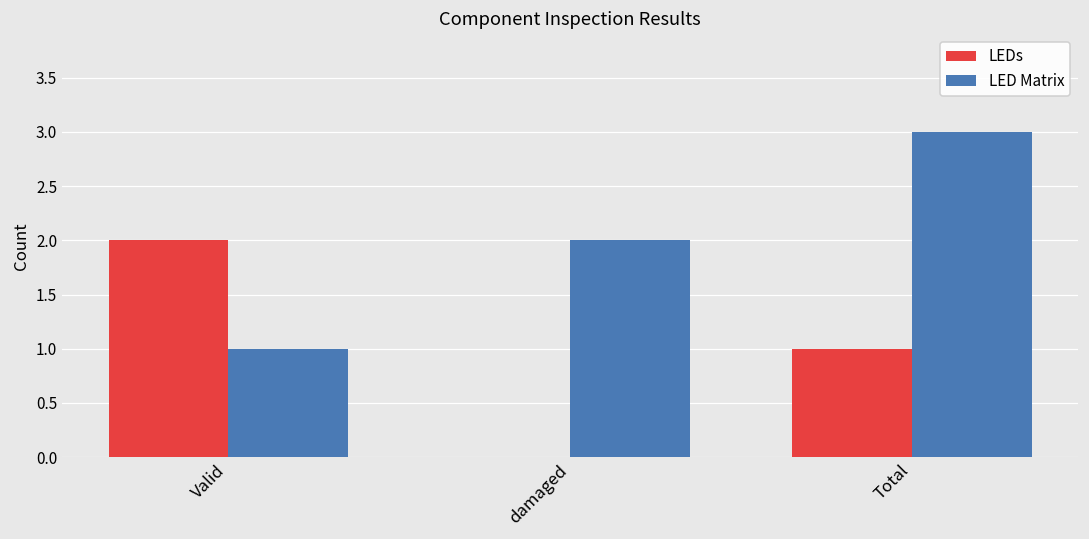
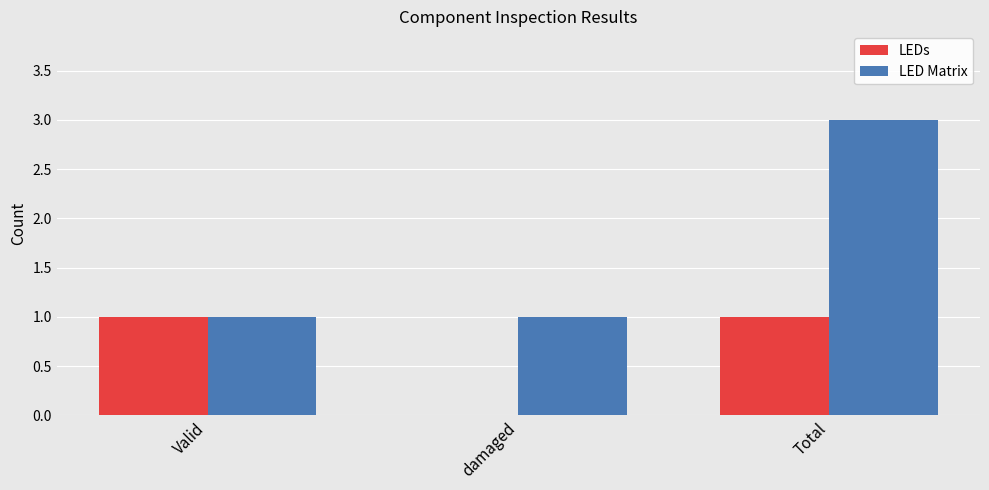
  {
    "LEDs": {
-     "Valid": 2,
+     "Valid": 1,
      "damaged": 0,
      "Total": 1
    },
    "LED Matrix": {
      "Valid": 1,
-     "damaged": 2,
+     "damaged": 1,
      "Total": 3
    }
  }
